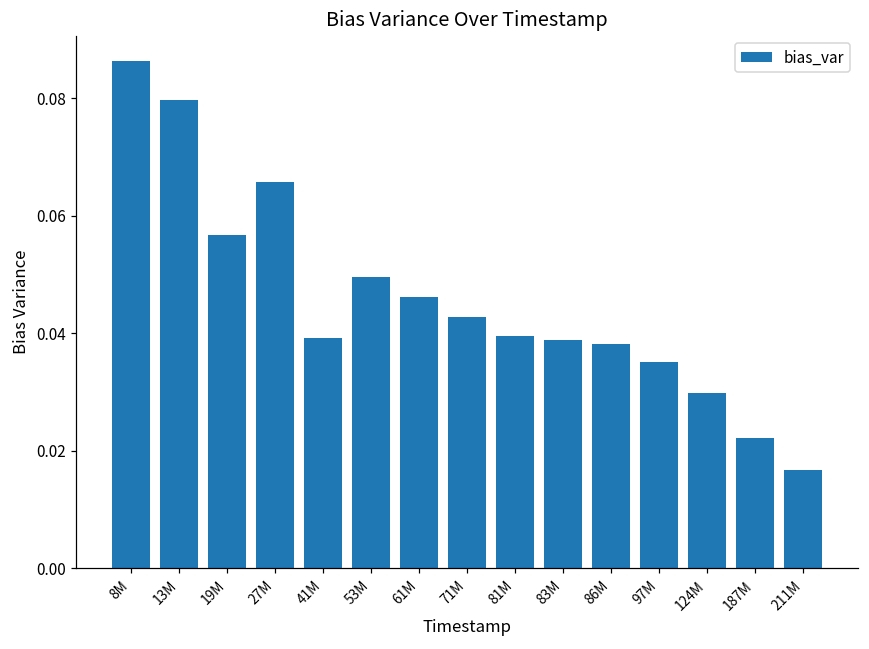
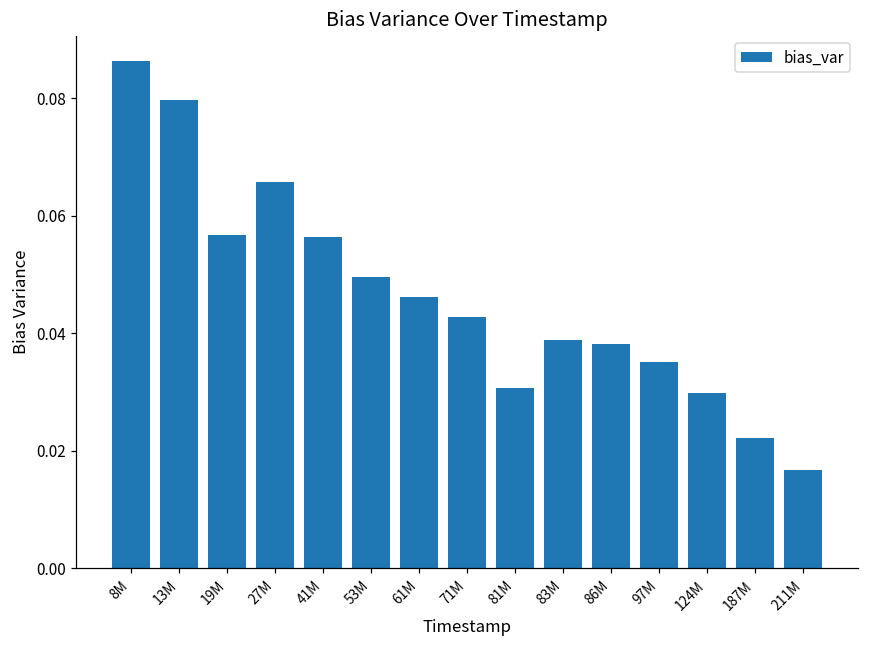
  {
    "8M": 0.086,
    "13M": 0.080,
    "19M": 0.057,
    "27M": 0.066,
-   "41M": 0.039,
+   "41M": 0.056,
    "53M": 0.050,
    "61M": 0.046,
    "71M": 0.043,
-   "81M": 0.040,
+   "81M": 0.031,
    "83M": 0.039,
    "86M": 0.038,
    "97M": 0.035,
    "124M": 0.030,
    "187M": 0.022,
    "211M": 0.017
  }
